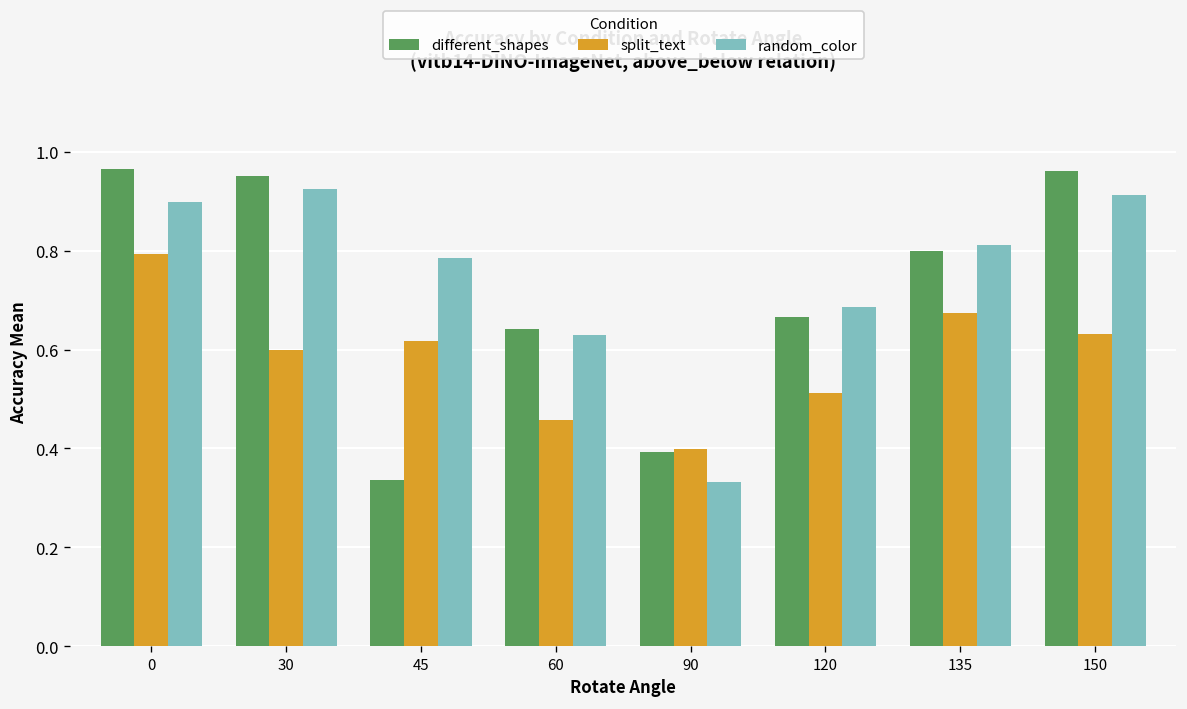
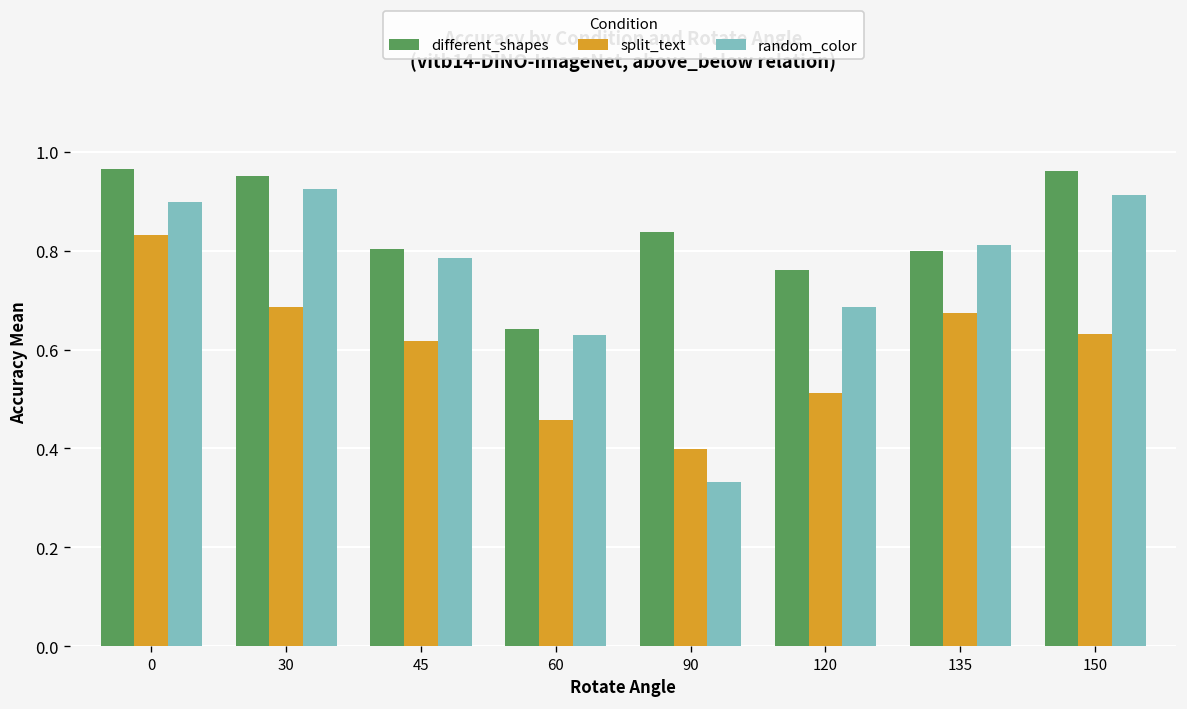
  {
    "different_shapes": {
      "0": 0.96,
      "30": 0.95,
-     "45": 0.34,
+     "45": 0.80,
      "60": 0.64,
-     "90": 0.39,
-     "120": 0.67,
+     "90": 0.84,
+     "120": 0.76,
      "135": 0.80,
      "150": 0.96
    },
    "split_text": {
-     "0": 0.79,
-     "30": 0.60,
+     "0": 0.83,
+     "30": 0.69,
      "45": 0.62,
      "60": 0.46,
      "90": 0.40,
      "120": 0.51,
      "135": 0.67,
      "150": 0.63
    },
    "random_color": {
      "0": 0.90,
      "30": 0.92,
      "45": 0.79,
      "60": 0.63,
      "90": 0.33,
      "120": 0.69,
      "135": 0.81,
      "150": 0.91
    }
  }
